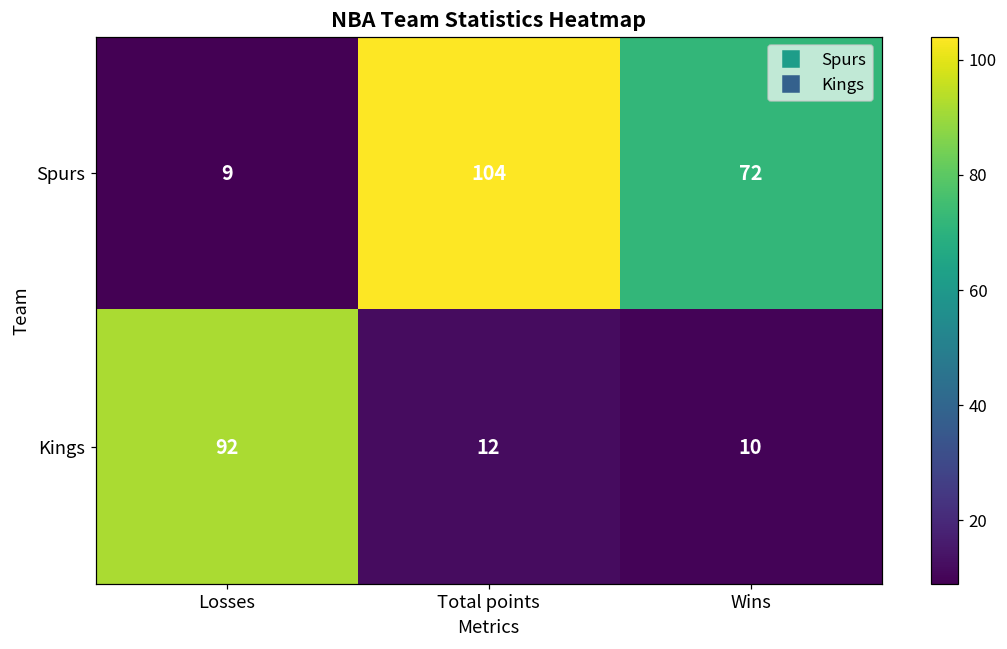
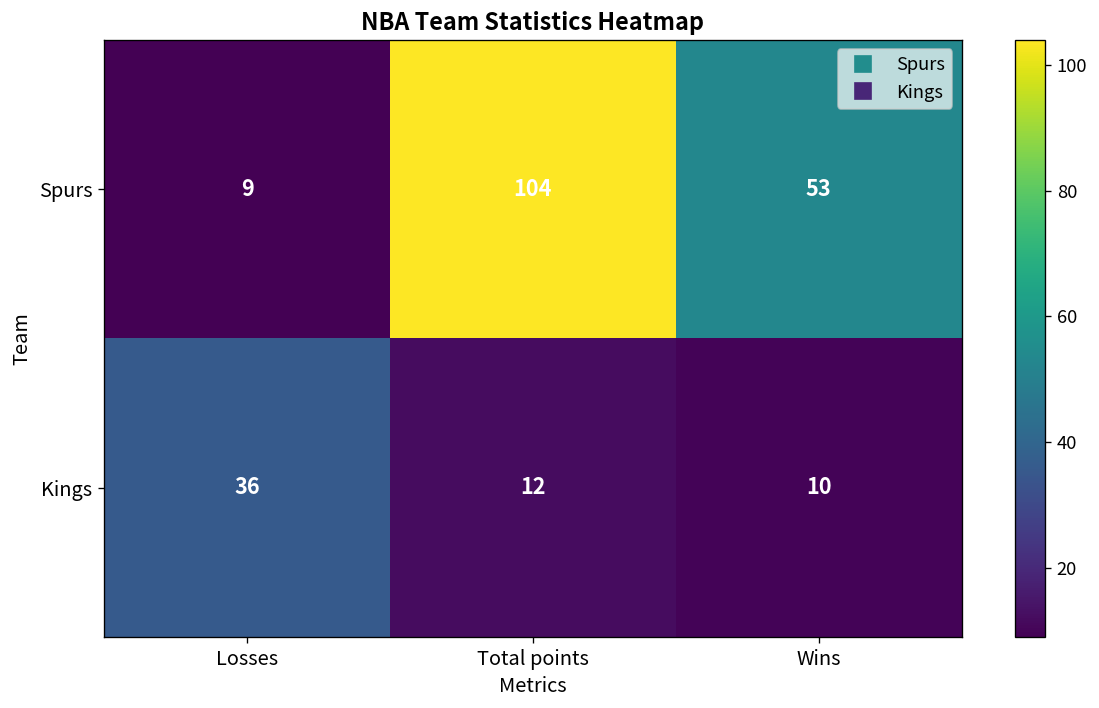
  {
    "Spurs": {
      "Losses": 9,
      "Total points": 104,
-     "Wins": 72
+     "Wins": 53
    },
    "Kings": {
-     "Losses": 92,
+     "Losses": 36,
      "Total points": 12,
      "Wins": 10
    }
  }
